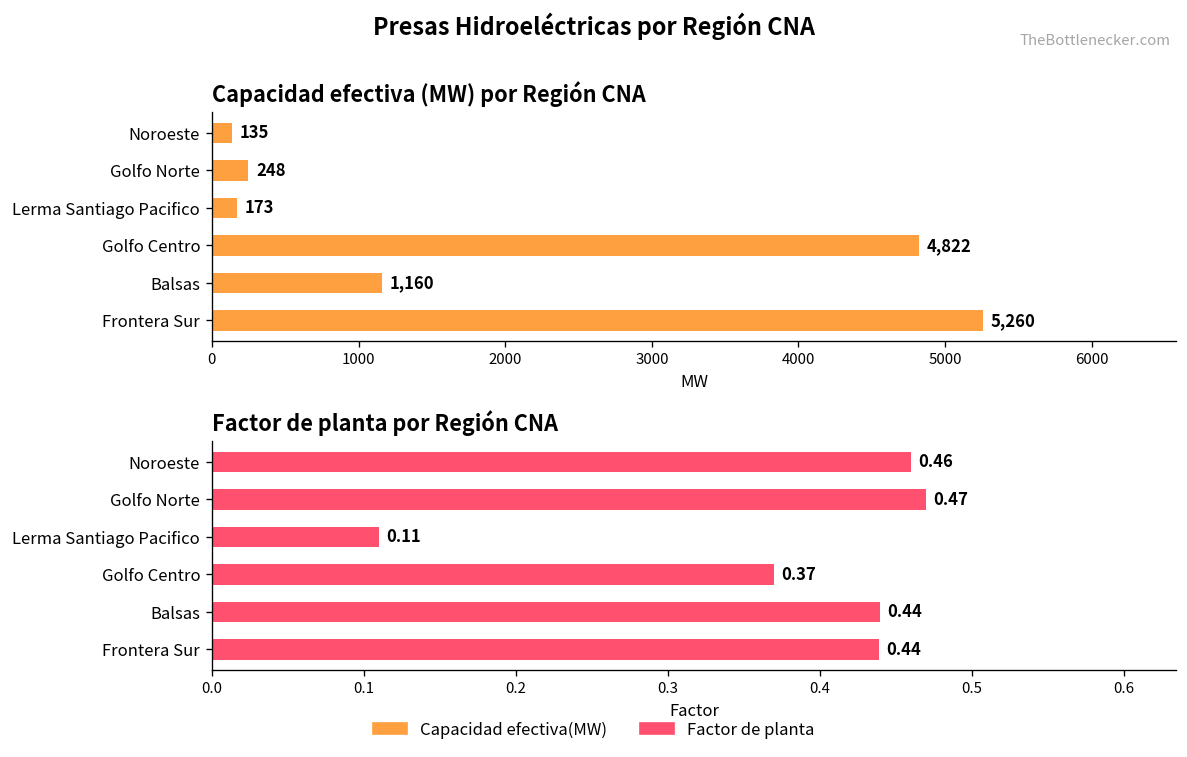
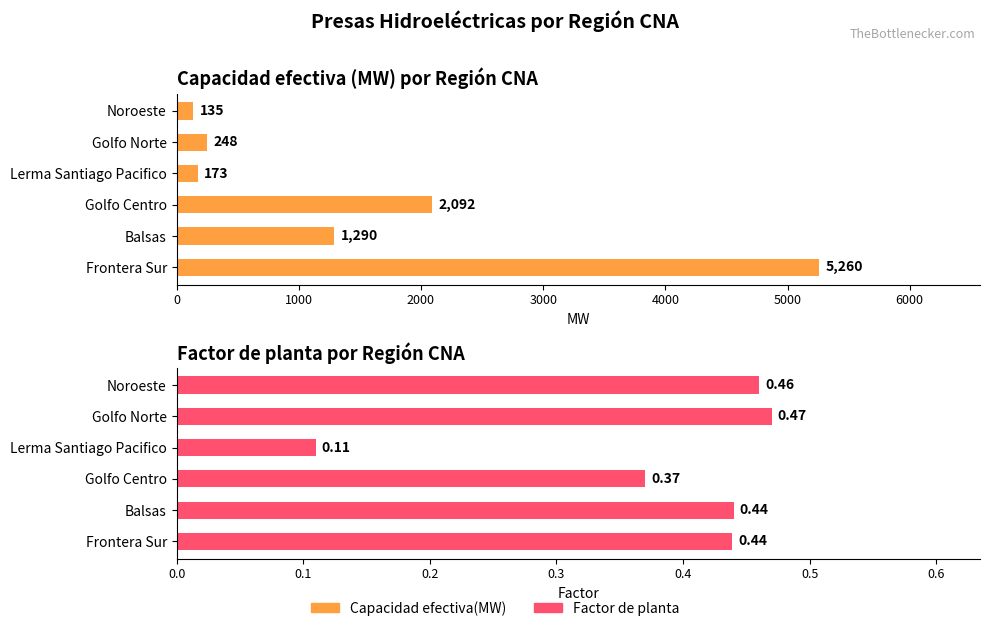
  {
    "Capacidad efectiva (MW) por Región CNA": {
      "Noroeste": "135",
      "Golfo Norte": "248",
      "Lerma Santiago Pacifico": "173",
-     "Golfo Centro": "4,822",
-     "Balsas": "1,160",
+     "Golfo Centro": "2,092",
+     "Balsas": "1,290",
      "Frontera Sur": "5,260"
    },
    "Factor de planta por Región CNA": {
      "Noroeste": "0.46",
      "Golfo Norte": "0.47",
      "Lerma Santiago Pacifico": "0.11",
      "Golfo Centro": "0.37",
      "Balsas": "0.44",
      "Frontera Sur": "0.44"
    }
  }
